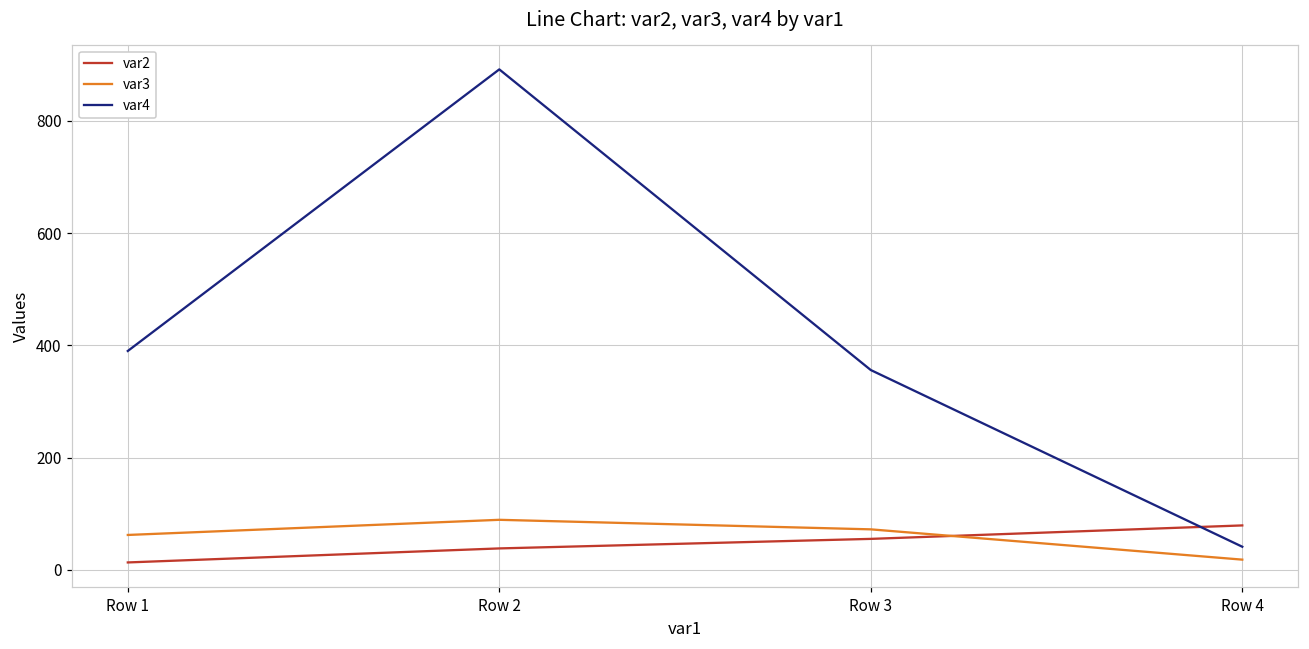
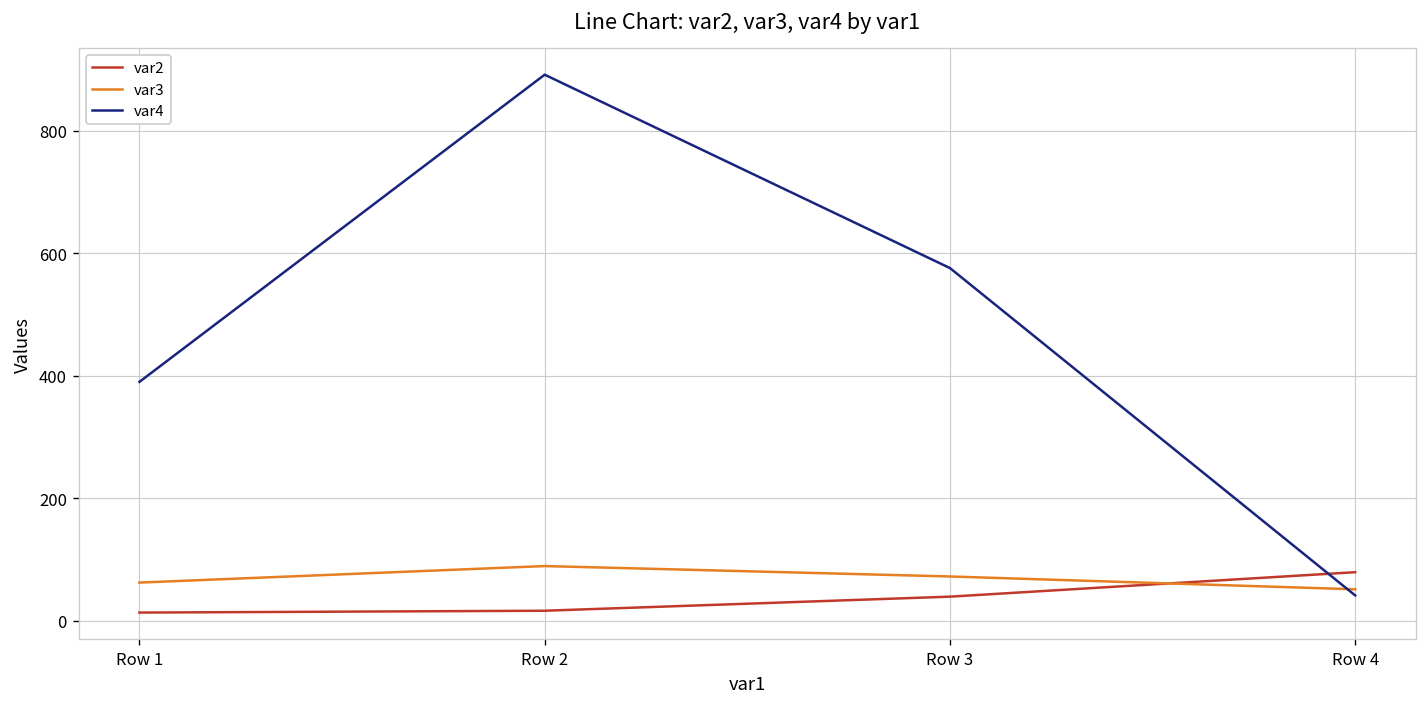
  {
    "var2": {
      "Row 1": 10,
-     "Row 2": 40,
-     "Row 3": 60,
+     "Row 2": 20,
+     "Row 3": 40,
      "Row 4": 80
    },
    "var3": {
      "Row 1": 60,
      "Row 2": 90,
      "Row 3": 70,
-     "Row 4": 20
+     "Row 4": 50
    },
    "var4": {
      "Row 1": 390,
      "Row 2": 890,
-     "Row 3": 360,
+     "Row 3": 580,
      "Row 4": 40
    }
  }
